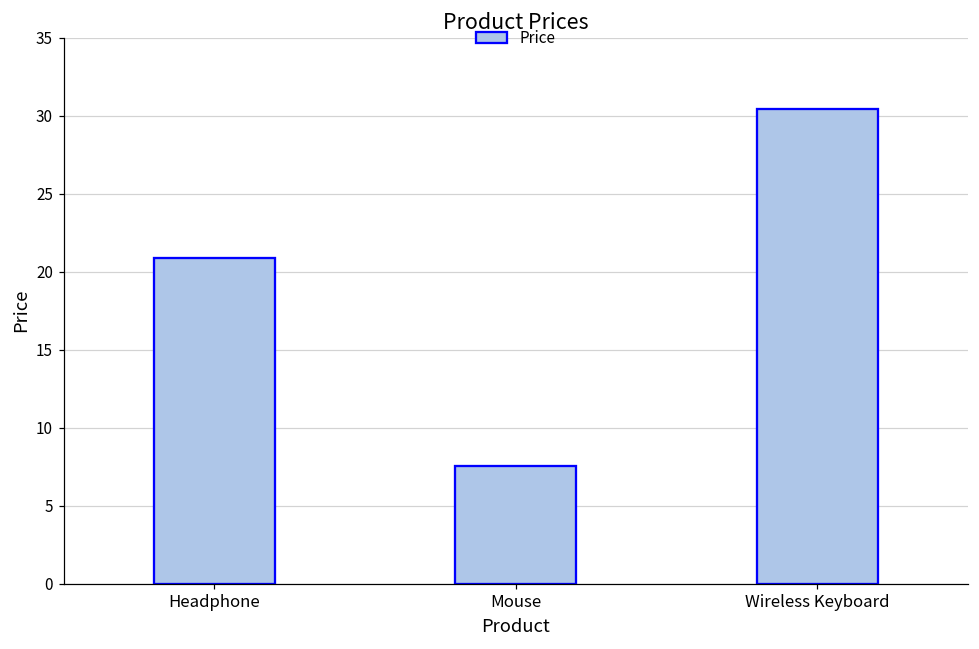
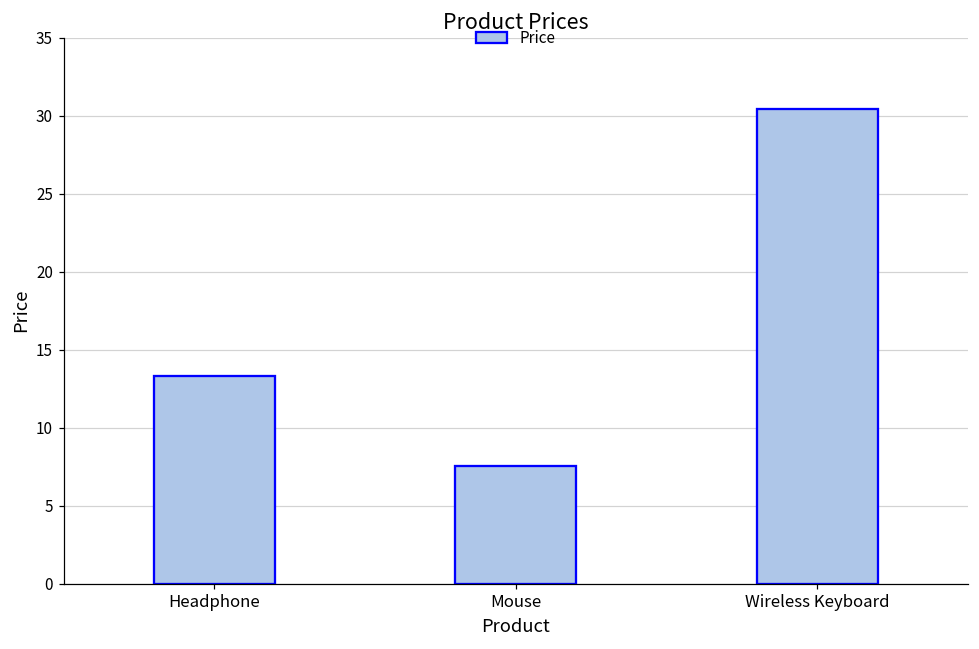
  {
-   "Headphone": 20.9,
+   "Headphone": 13.3,
    "Mouse": 7.6,
    "Wireless Keyboard": 30.5
  }
